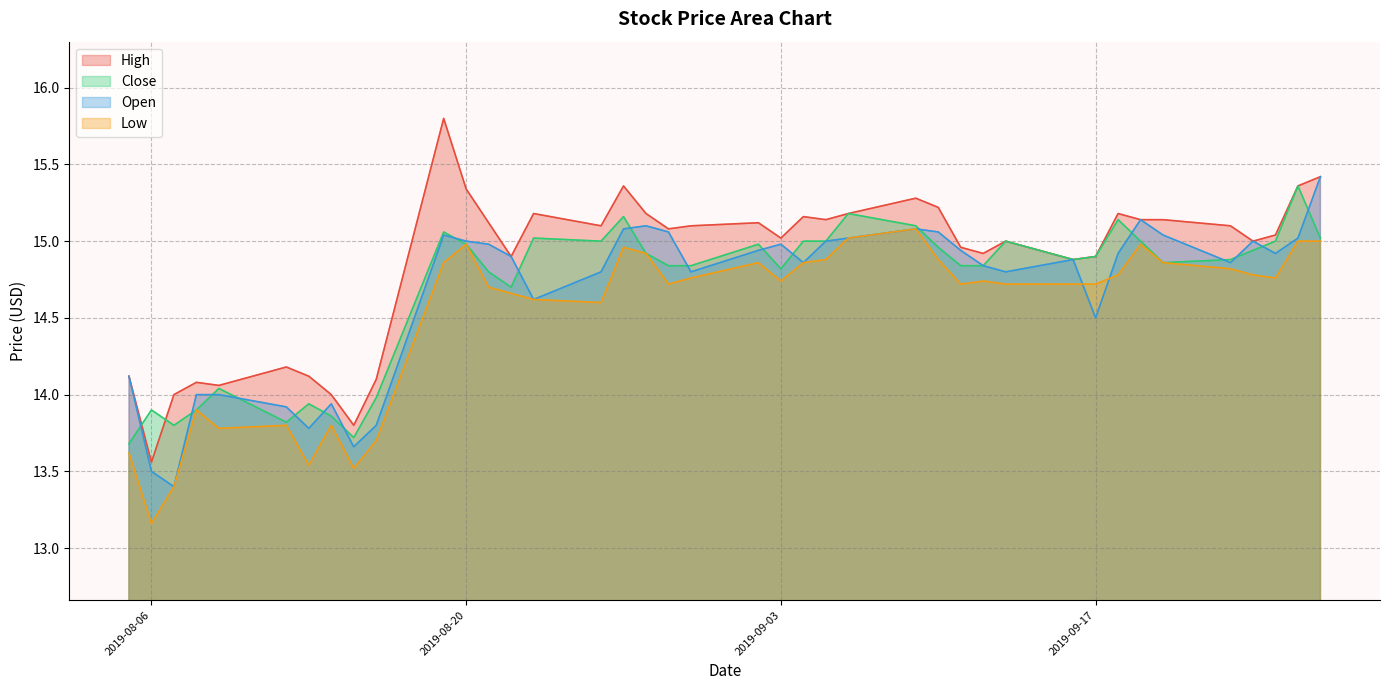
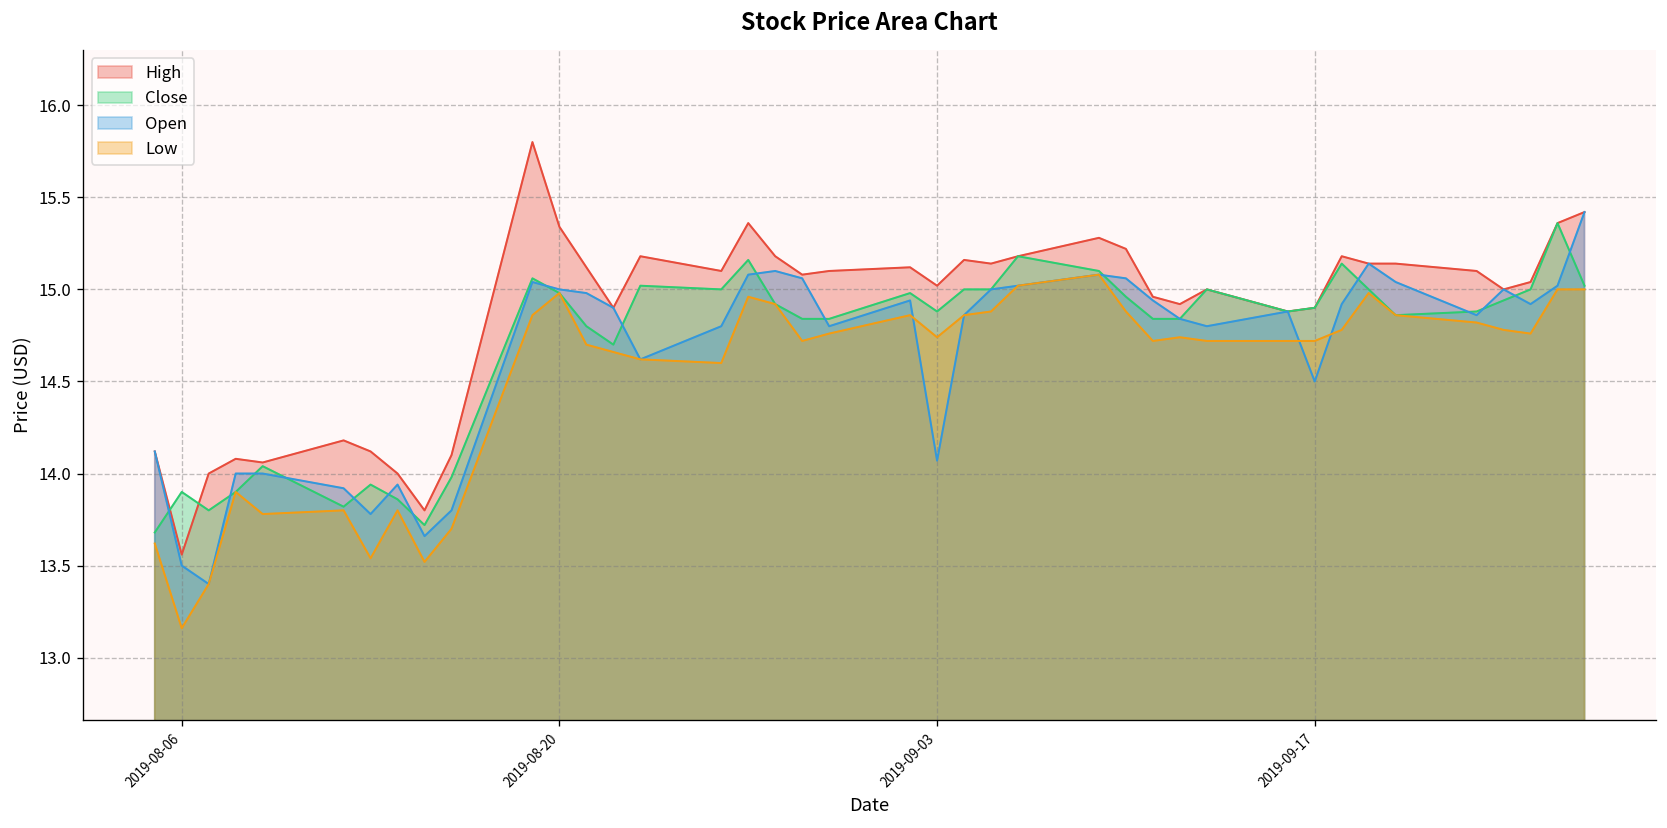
  {
    "Close": {
      "2019-08-06": 13.90,
-     "2019-09-03": 14.82
+     "2019-09-03": 14.88
    },
    "Open": {
      "2019-08-06": 13.50,
      "2019-08-20": 15.00,
-     "2019-09-03": 14.98,
+     "2019-09-03": 14.07,
      "2019-09-17": 14.50
    }
  }
